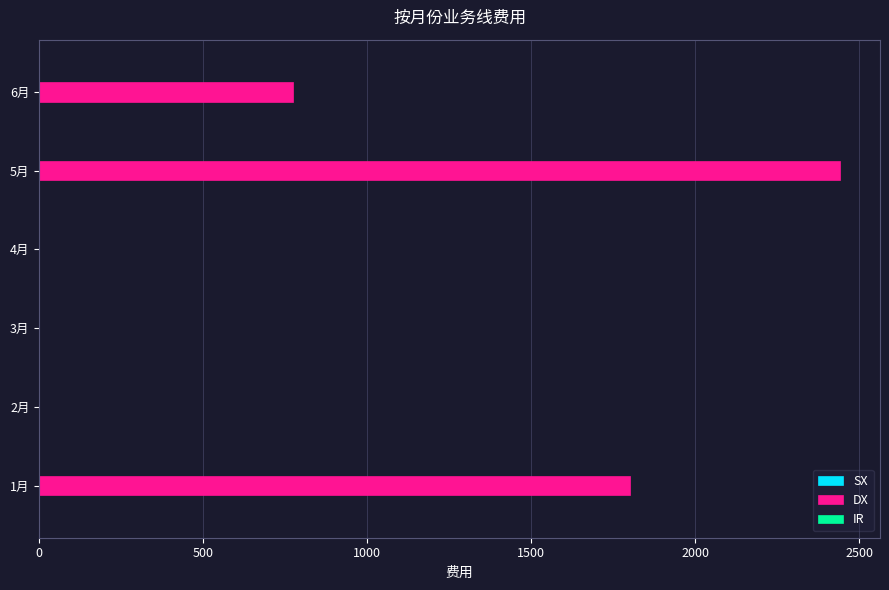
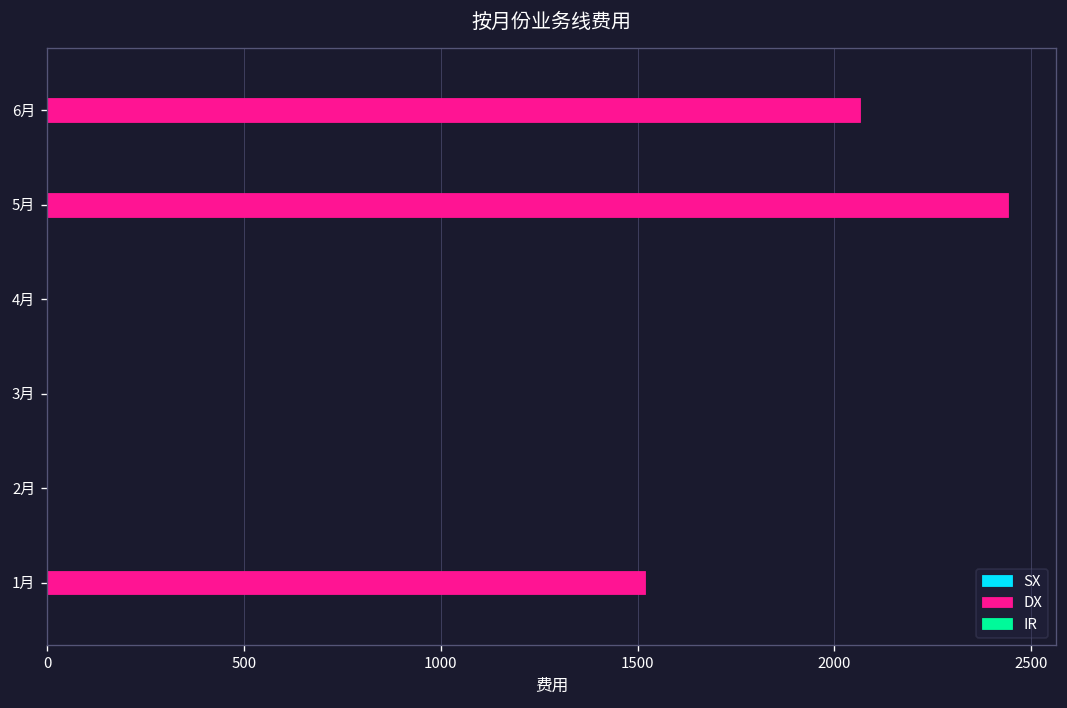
  {
    "SX": {
      "6月": 0,
      "5月": 0,
      "4月": 0,
      "3月": 0,
      "2月": 0,
      "1月": 0
    },
    "DX": {
-     "6月": 780,
+     "6月": 2070,
      "5月": 2440,
      "4月": 0,
      "3月": 0,
      "2月": 0,
-     "1月": 1800
+     "1月": 1520
    },
    "IR": {
      "6月": 0,
      "5月": 0,
      "4月": 0,
      "3月": 0,
      "2月": 0,
      "1月": 0
    }
  }
